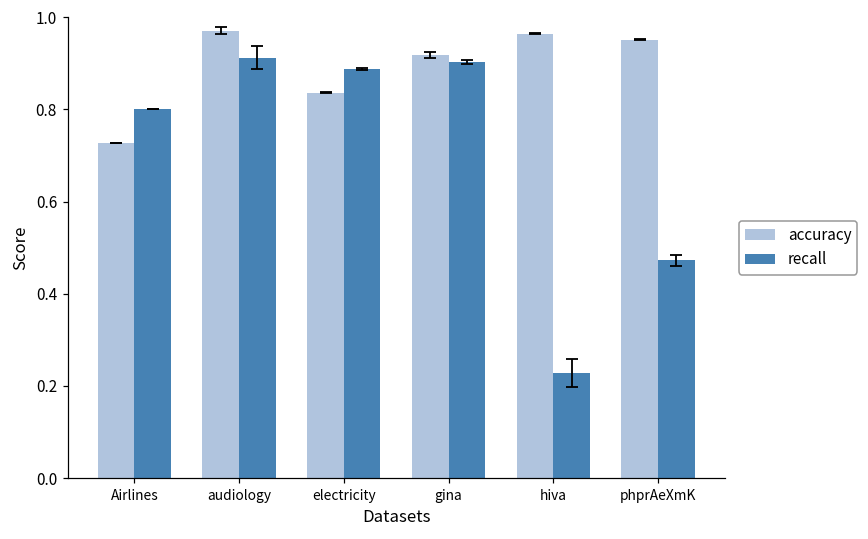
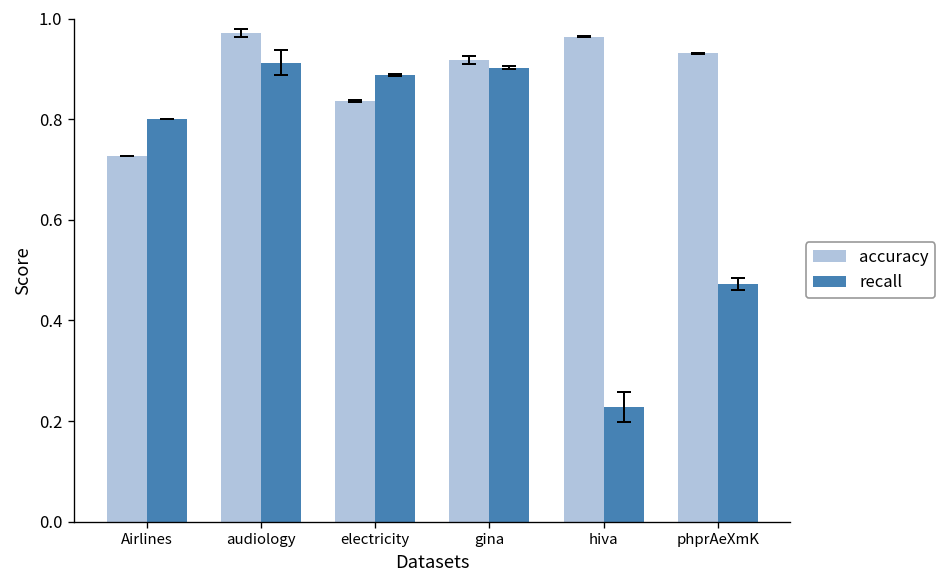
  {
    "accuracy": {
      "Airlines": 0.73,
      "audiology": 0.97,
      "electricity": 0.84,
      "gina": 0.92,
      "hiva": 0.96,
-     "phprAeXmK": 0.95
+     "phprAeXmK": 0.93
    }
  }
